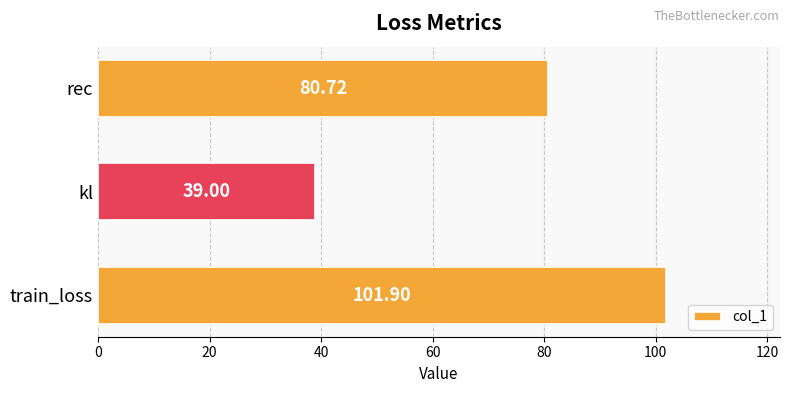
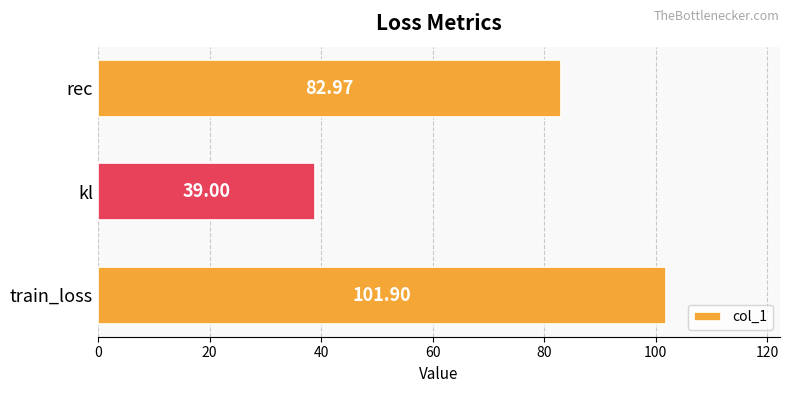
  {
-   "rec": 80.72,
+   "rec": 82.97,
    "kl": 39.00,
    "train_loss": 101.90
  }
